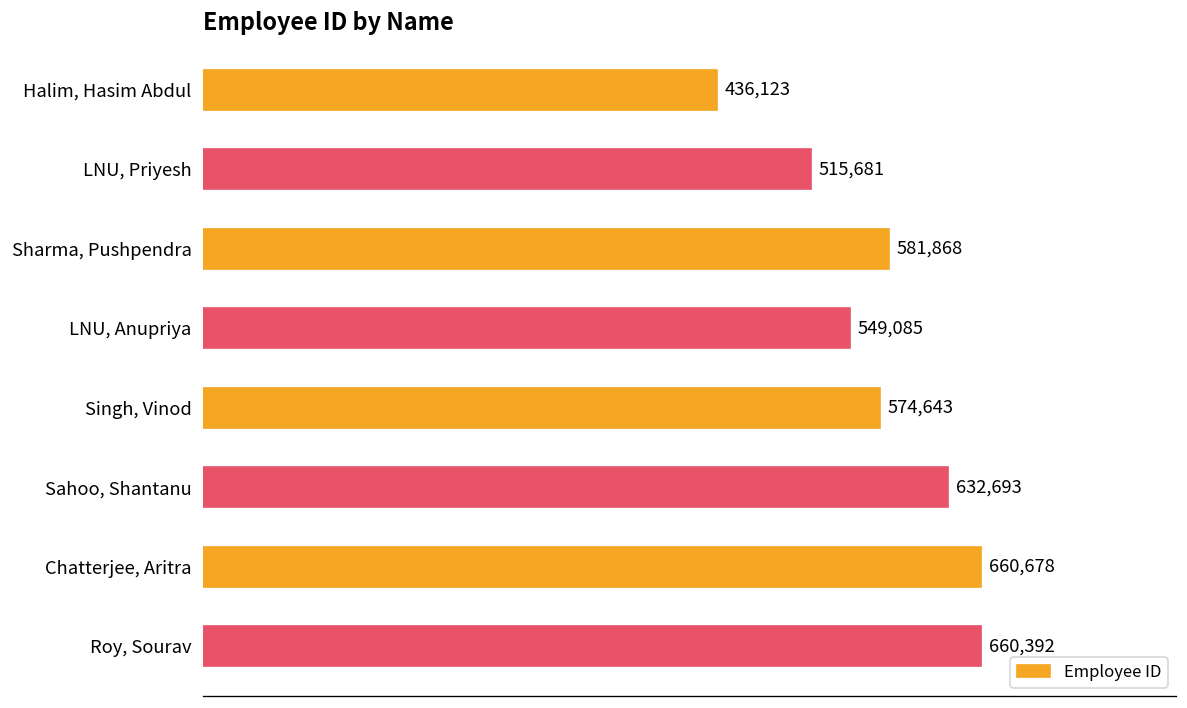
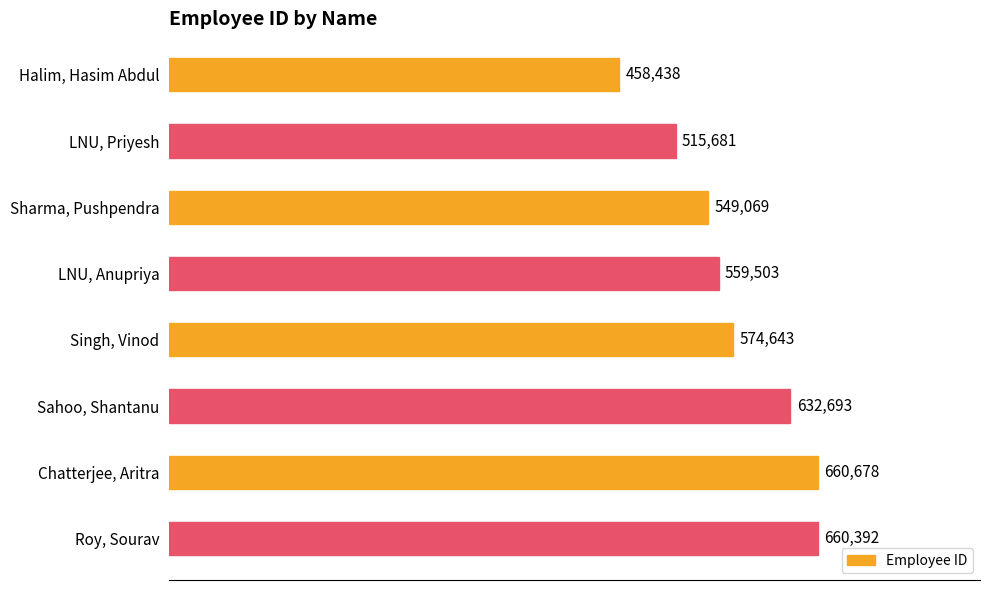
  {
-   "Halim, Hasim Abdul": "436,123",
+   "Halim, Hasim Abdul": "458,438",
    "LNU, Priyesh": "515,681",
-   "Sharma, Pushpendra": "581,868",
-   "LNU, Anupriya": "549,085",
+   "Sharma, Pushpendra": "549,069",
+   "LNU, Anupriya": "559,503",
    "Singh, Vinod": "574,643",
    "Sahoo, Shantanu": "632,693",
    "Chatterjee, Aritra": "660,678",
    "Roy, Sourav": "660,392"
  }
